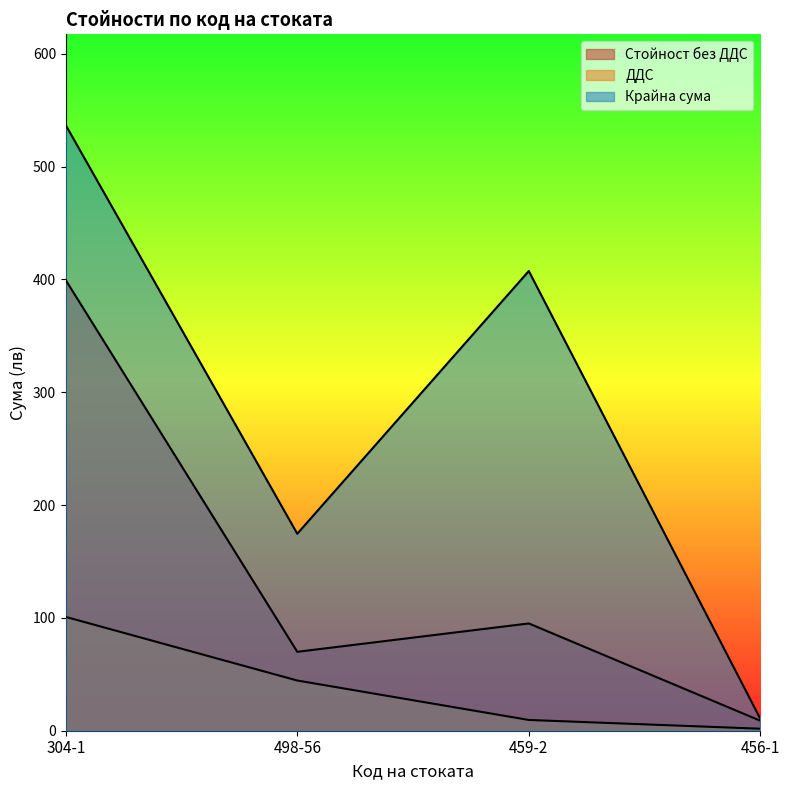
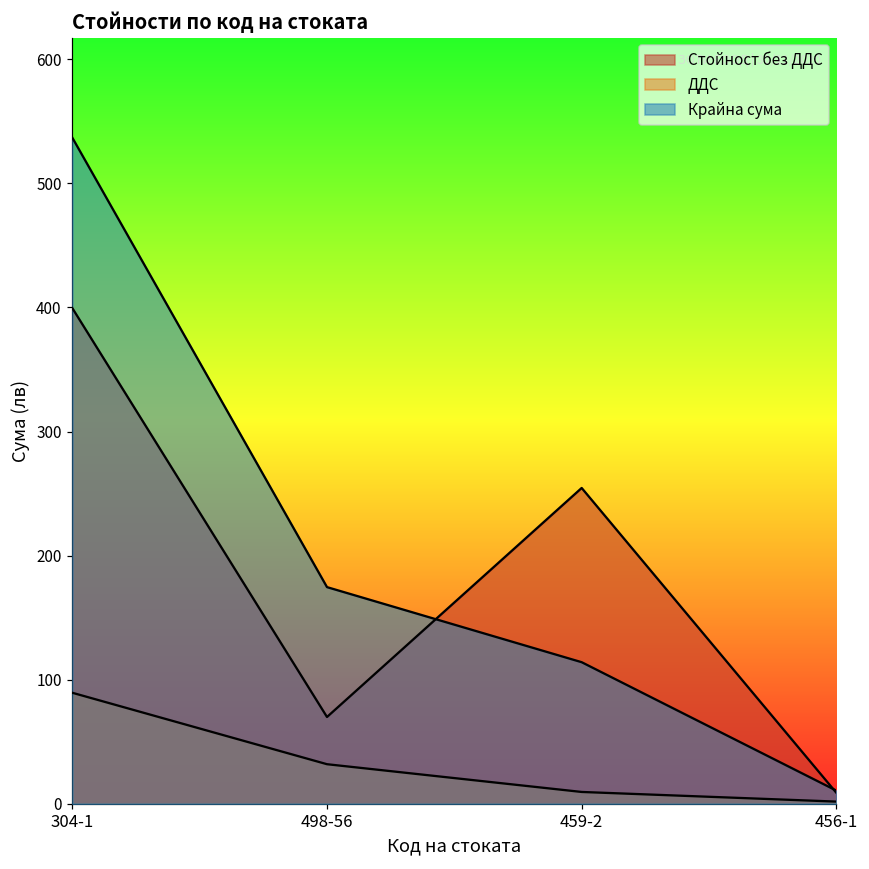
  {
    "Стойност без ДДС": {
      "304-1": 399,
      "498-56": 70,
-     "459-2": 95
+     "459-2": 255
    },
    "ДДС": {
-     "304-1": 101,
-     "498-56": 45,
+     "304-1": 89,
+     "498-56": 32,
      "459-2": 10,
      "456-1": 2
    },
    "Крайна сума": {
      "304-1": 537,
      "498-56": 175,
-     "459-2": 407
+     "459-2": 114
    }
  }
